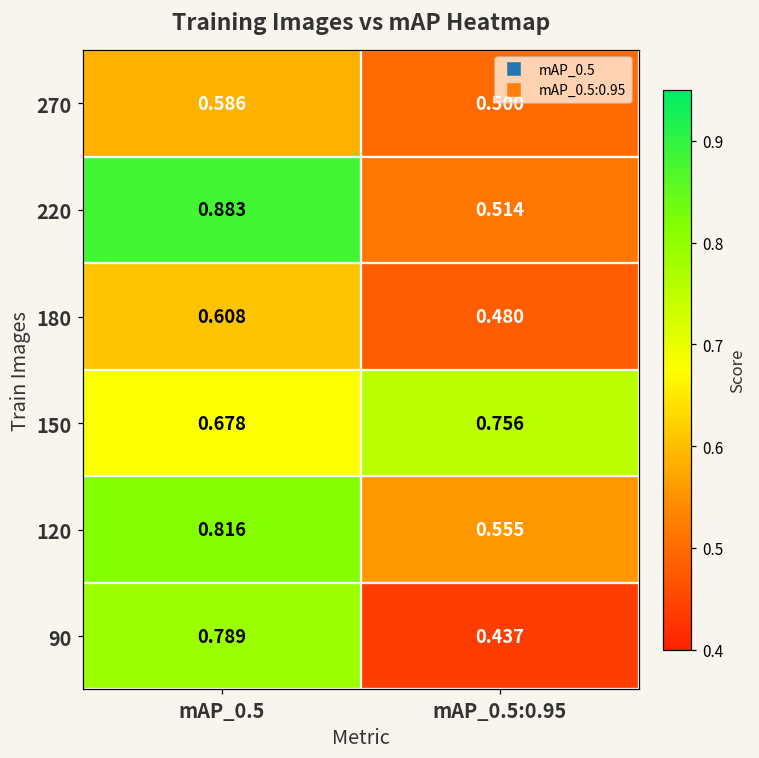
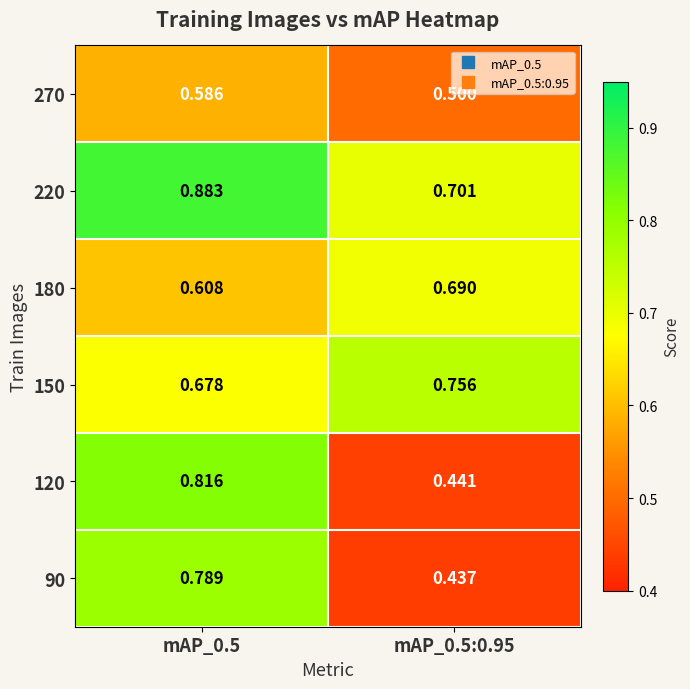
  {
    "270": {
      "mAP_0.5": 0.586
    },
    "220": {
      "mAP_0.5": 0.883,
-     "mAP_0.5:0.95": 0.514
+     "mAP_0.5:0.95": 0.701
    },
    "180": {
      "mAP_0.5": 0.608,
-     "mAP_0.5:0.95": 0.480
+     "mAP_0.5:0.95": 0.690
    },
    "150": {
      "mAP_0.5": 0.678,
      "mAP_0.5:0.95": 0.756
    },
    "120": {
      "mAP_0.5": 0.816,
-     "mAP_0.5:0.95": 0.555
+     "mAP_0.5:0.95": 0.441
    },
    "90": {
      "mAP_0.5": 0.789,
      "mAP_0.5:0.95": 0.437
    }
  }
